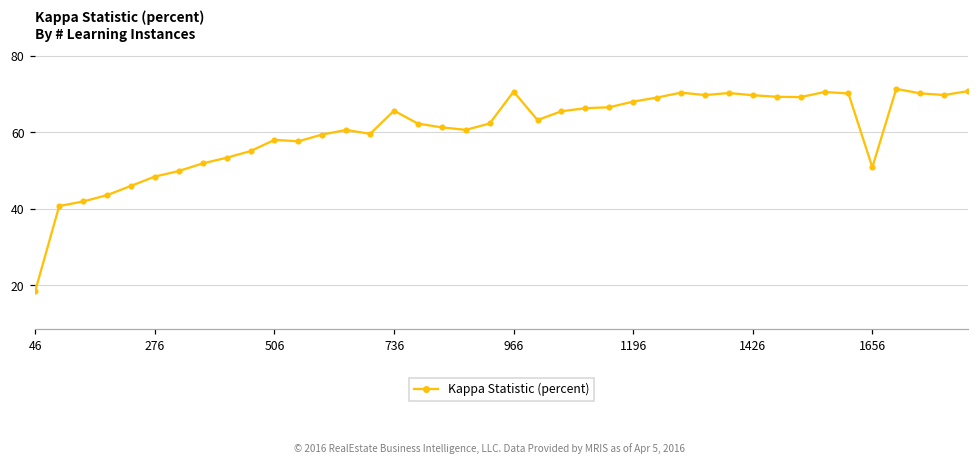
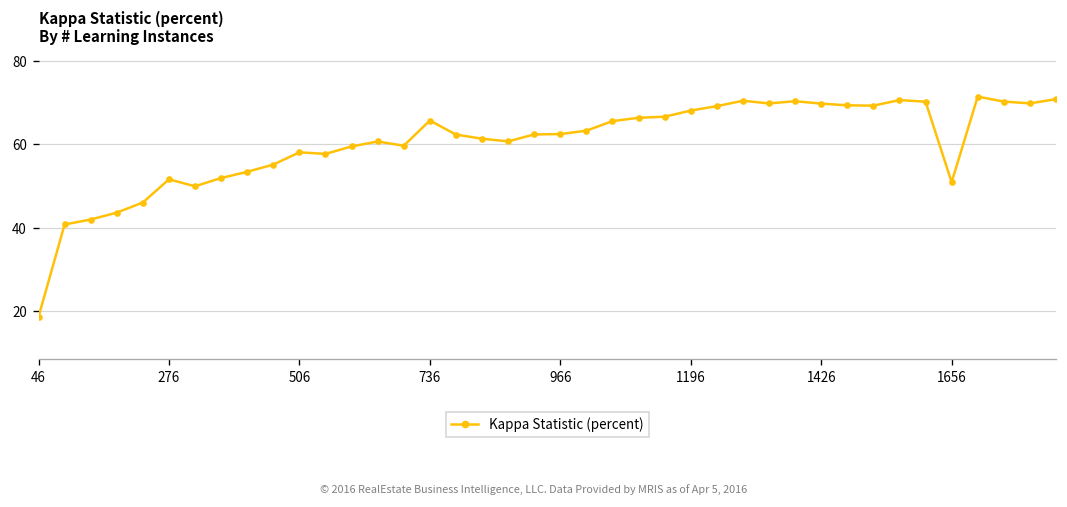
  {
    "46": 19,
-   "276": 48,
+   "276": 52,
    "506": 58,
    "736": 66,
-   "966": 71,
+   "966": 62,
    "1196": 68,
    "1426": 70,
    "1656": 51
  }
